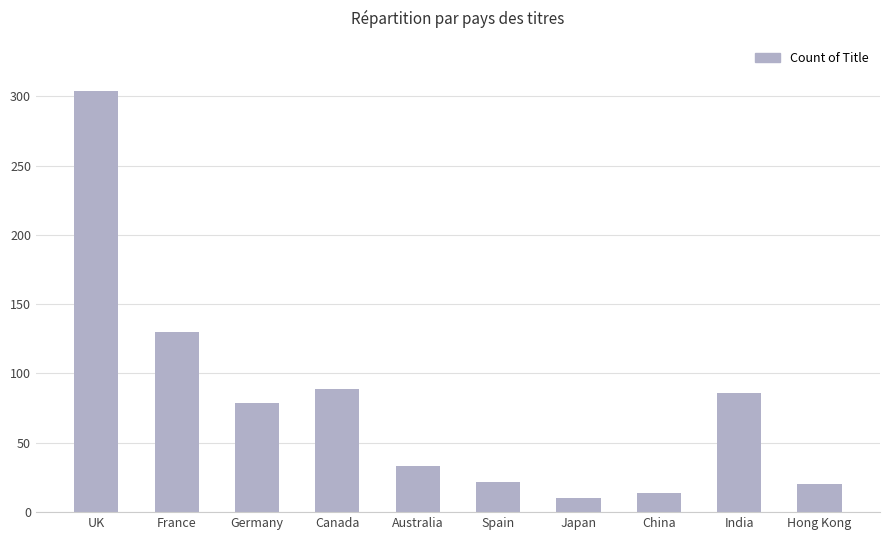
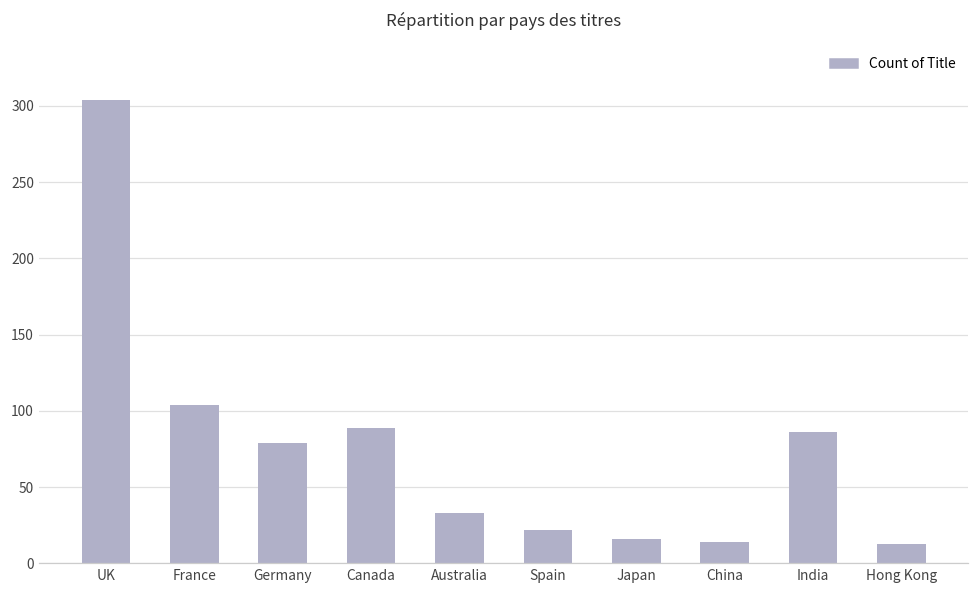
  {
    "UK": 304,
-   "France": 130,
+   "France": 104,
    "Germany": 79,
    "Canada": 89,
    "Australia": 33,
    "Spain": 22,
-   "Japan": 10,
+   "Japan": 16,
    "China": 14,
    "India": 86,
-   "Hong Kong": 20
+   "Hong Kong": 13
  }
